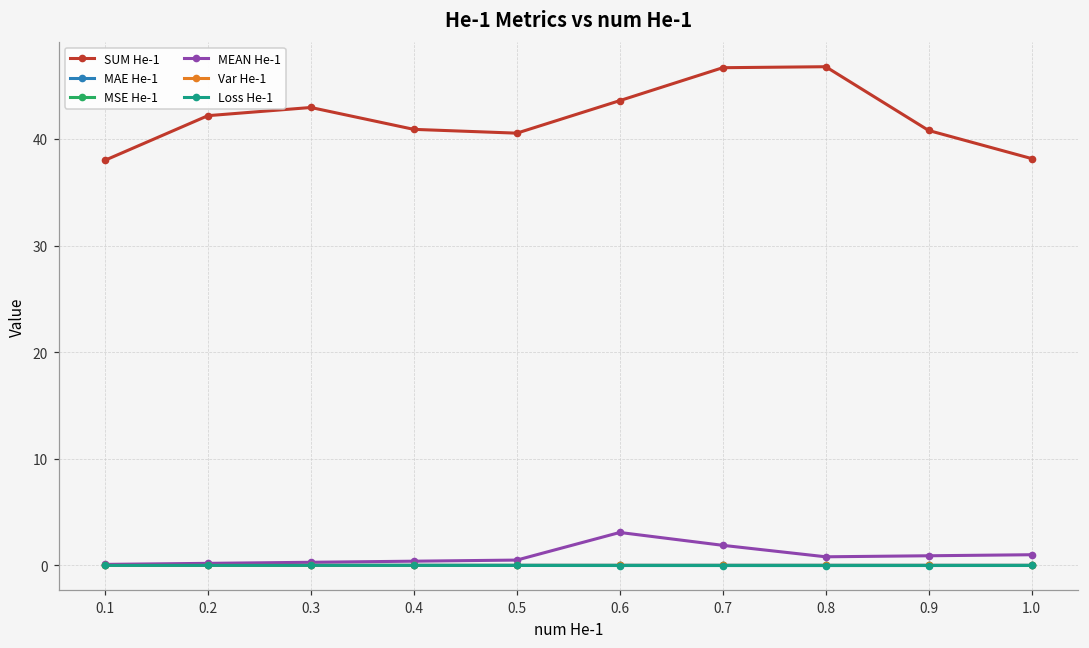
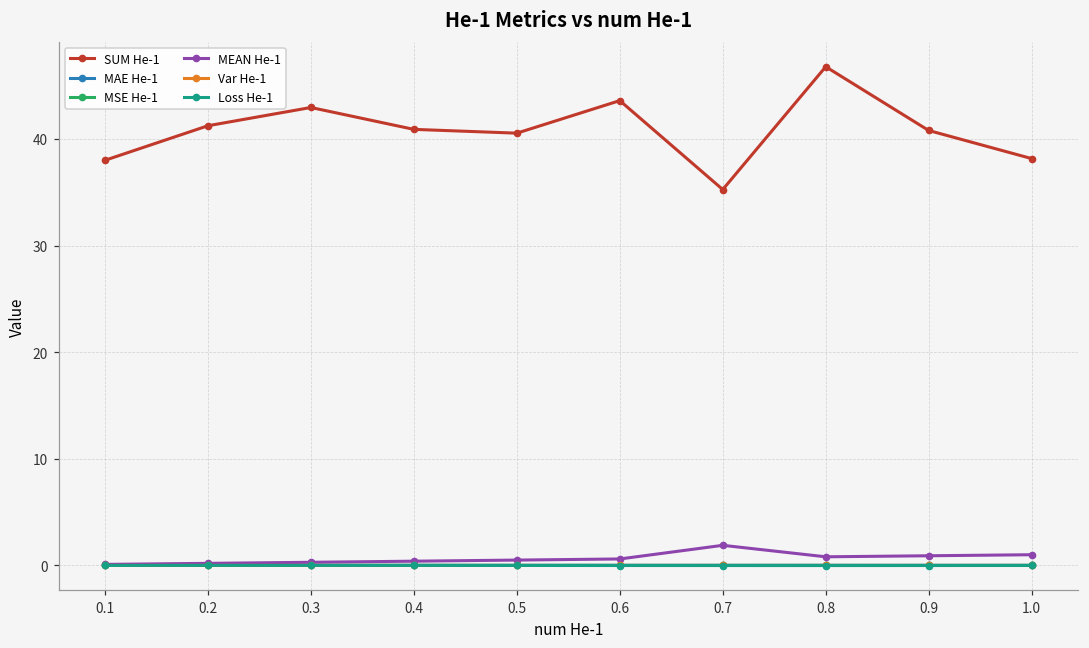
  {
    "SUM He-1": {
      "0.1": 38,
-     "0.2": 42,
+     "0.2": 41,
      "0.3": 43,
      "0.4": 41,
      "0.5": 41,
      "0.6": 44,
-     "0.7": 47,
+     "0.7": 35,
      "0.8": 47,
      "0.9": 41,
      "1.0": 38
    },
    "Loss He-1": {
      "0.3": 0,
      "0.4": 0,
      "0.5": 0,
      "0.6": 0,
      "0.7": 0,
      "0.8": 0,
      "0.9": 0,
      "1.0": 0
    },
    "MEAN He-1": {
      "0.3": 0,
      "0.4": 0,
      "0.5": 1,
-     "0.6": 3,
+     "0.6": 1,
      "0.7": 2,
      "0.8": 1,
      "0.9": 1,
      "1.0": 1
    }
  }
